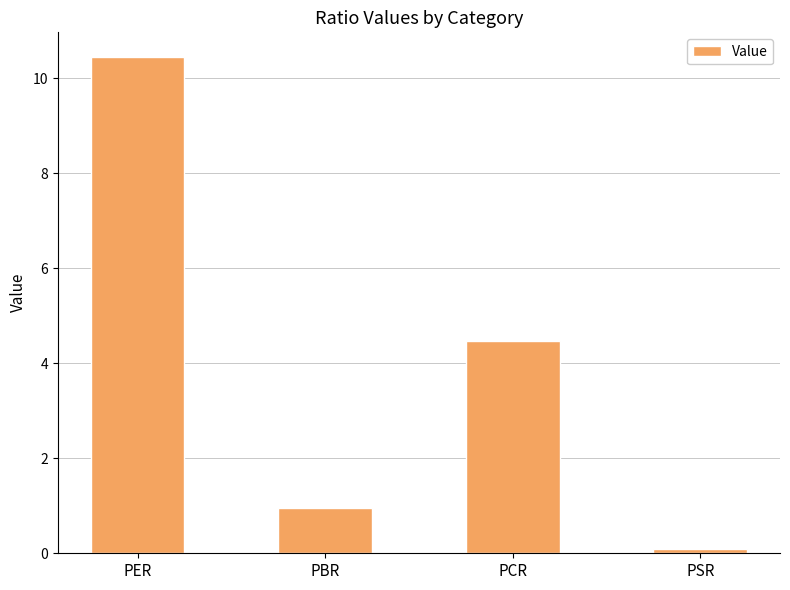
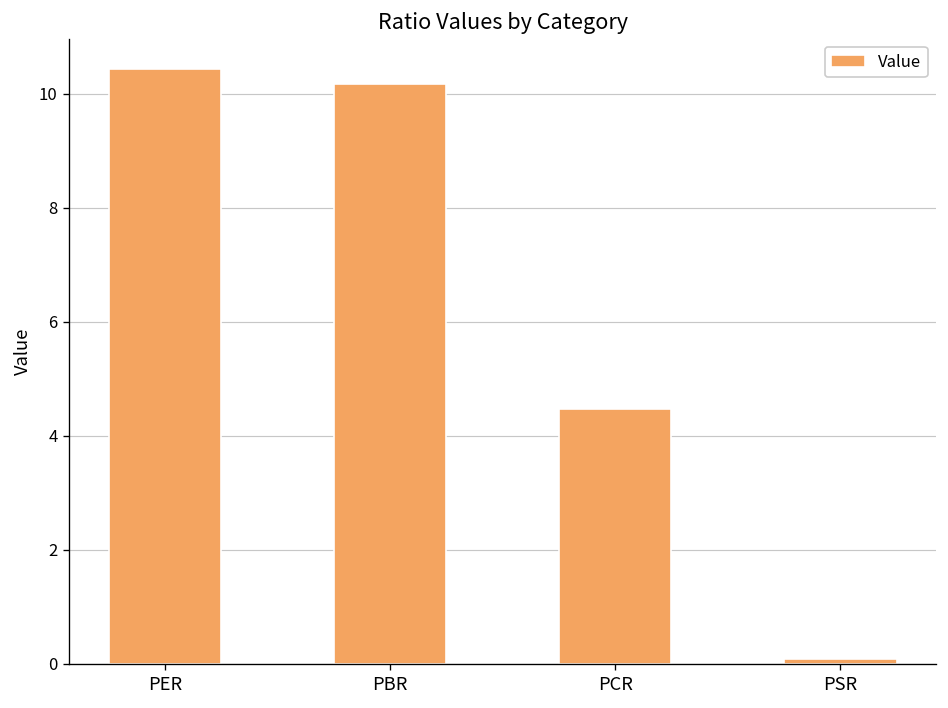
  {
    "PER": 10.4,
-   "PBR": 1.0,
+   "PBR": 10.2,
    "PCR": 4.5,
    "PSR": 0.1
  }
